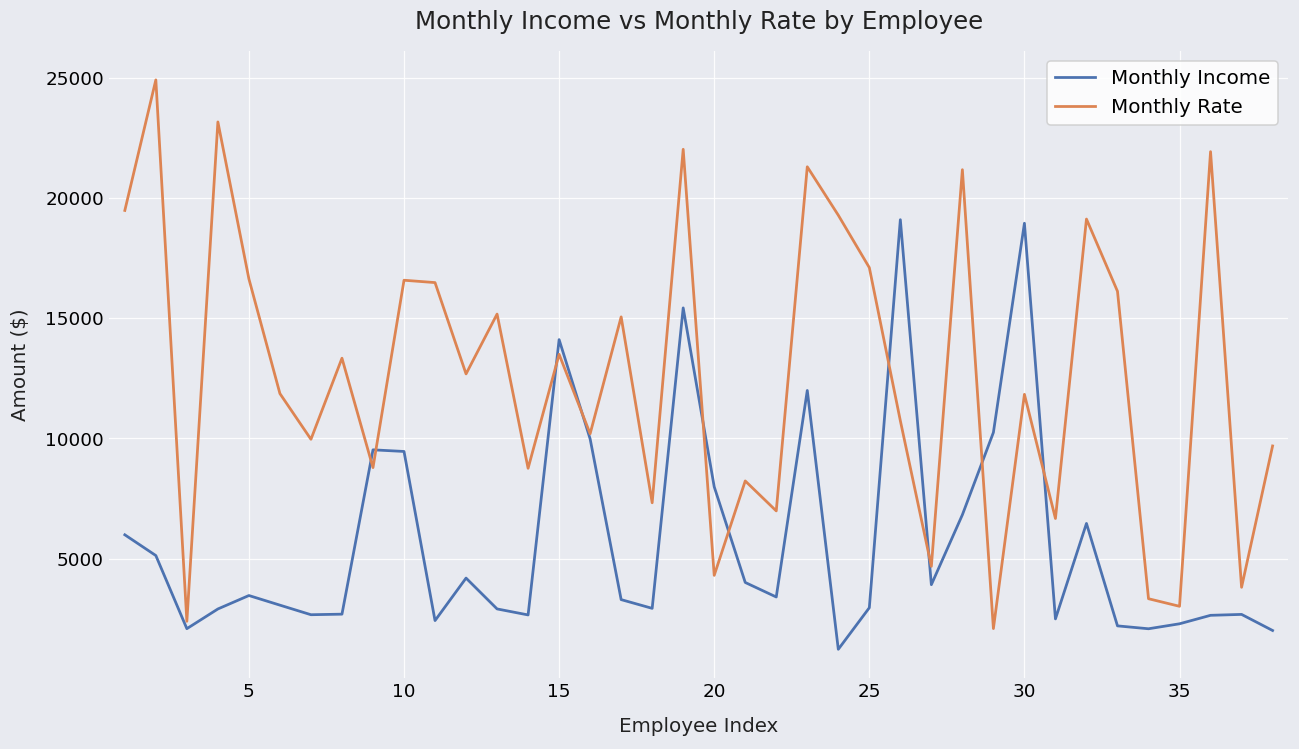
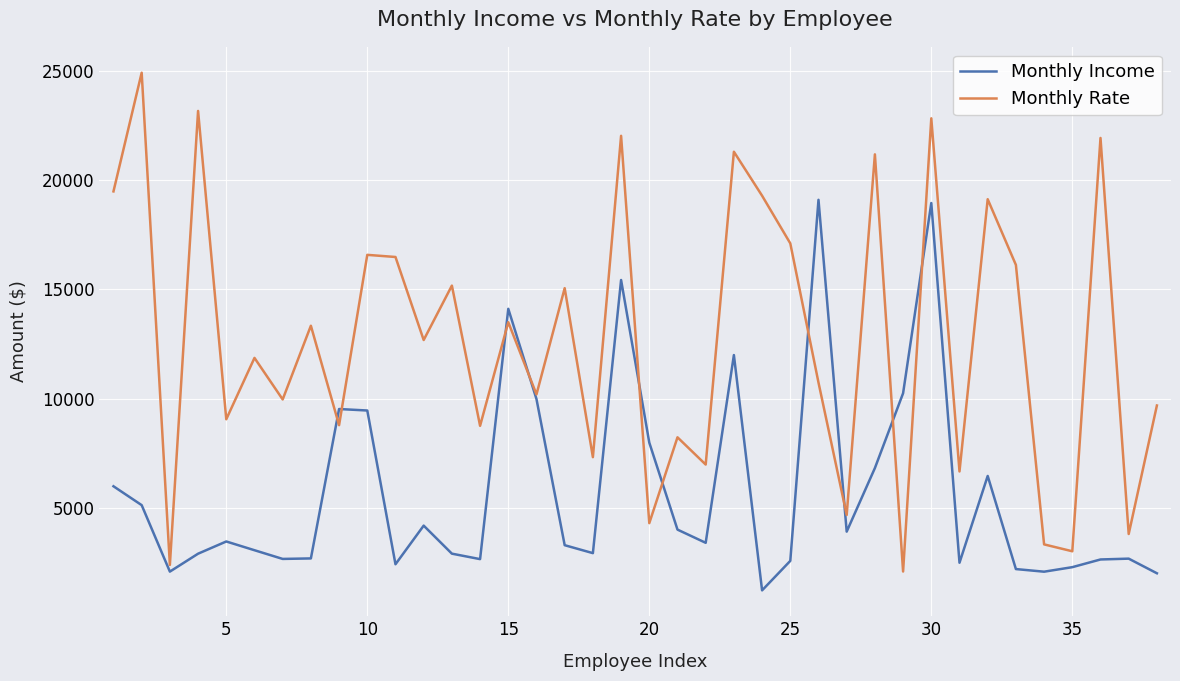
  {
    "Monthly Income": {
      "5": 3500,
      "10": 9500,
      "15": 14100,
      "20": 8000,
-     "25": 3000,
+     "25": 2600,
      "30": 18900,
      "35": 2300
    },
    "Monthly Rate": {
-     "5": 16600,
+     "5": 9100,
      "10": 16600,
      "15": 13500,
      "20": 4300,
      "25": 17100,
-     "30": 11800,
+     "30": 22800,
      "35": 3000
    }
  }
